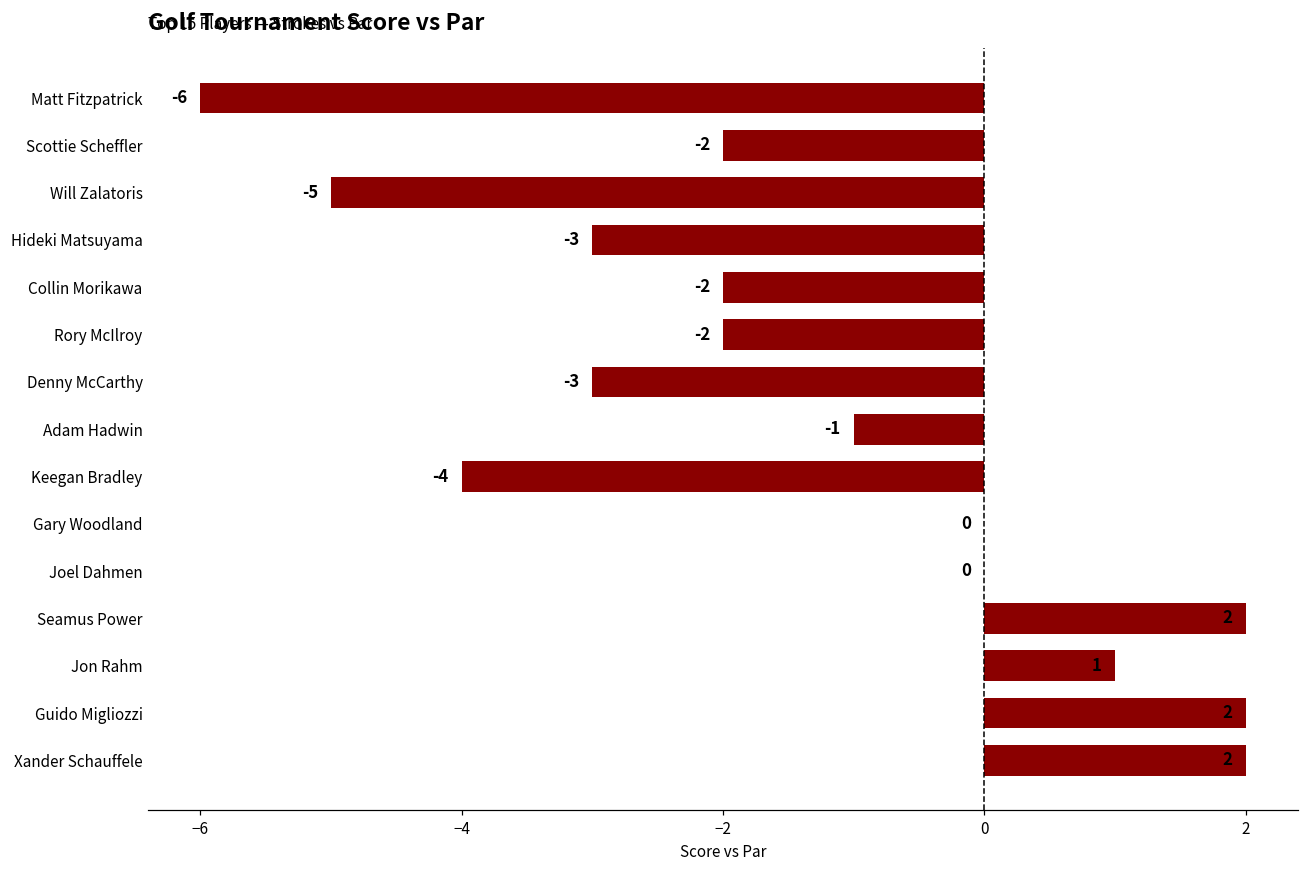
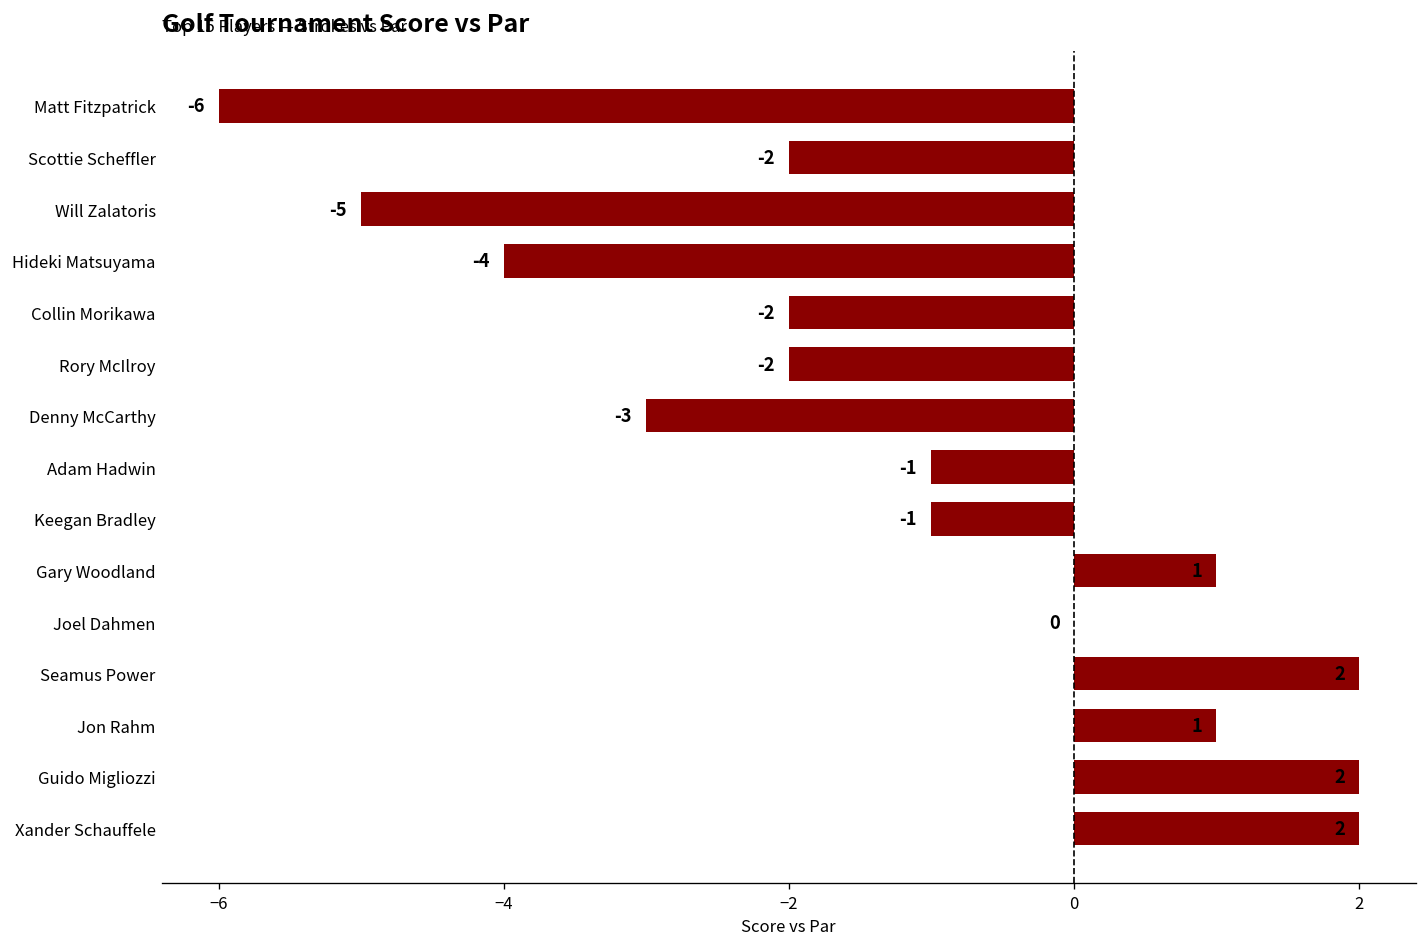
  {
    "Matt Fitzpatrick": -6,
    "Scottie Scheffler": -2,
    "Will Zalatoris": -5,
-   "Hideki Matsuyama": -3,
+   "Hideki Matsuyama": -4,
    "Collin Morikawa": -2,
    "Rory McIlroy": -2,
    "Denny McCarthy": -3,
    "Adam Hadwin": -1,
-   "Keegan Bradley": -4,
-   "Gary Woodland": 0,
+   "Keegan Bradley": -1,
+   "Gary Woodland": 1,
    "Joel Dahmen": 0,
    "Seamus Power": 2,
    "Jon Rahm": 1,
    "Guido Migliozzi": 2,
    "Xander Schauffele": 2
  }
